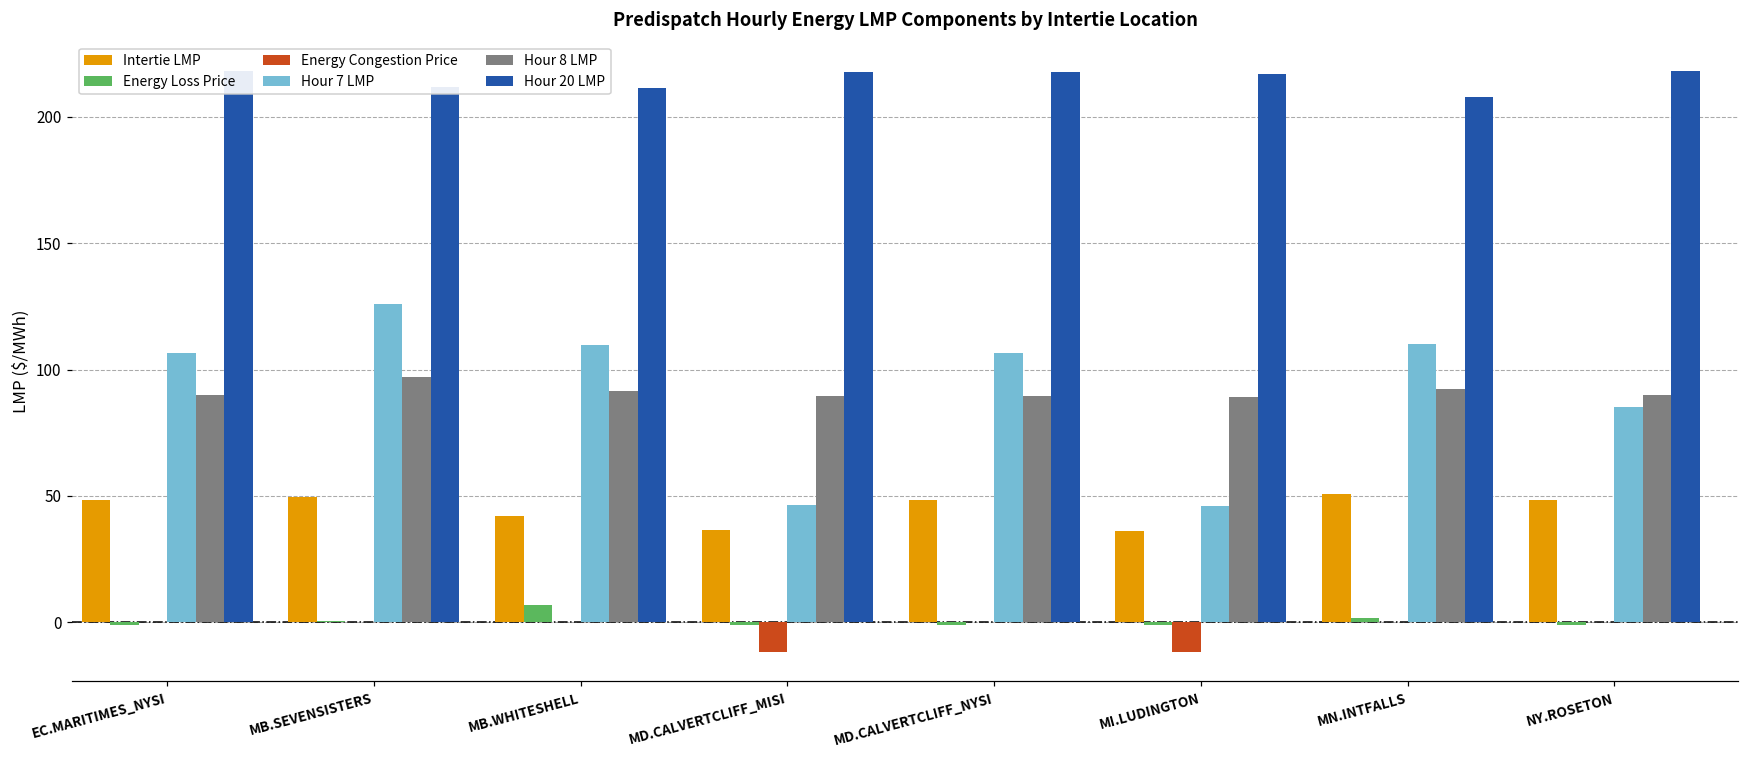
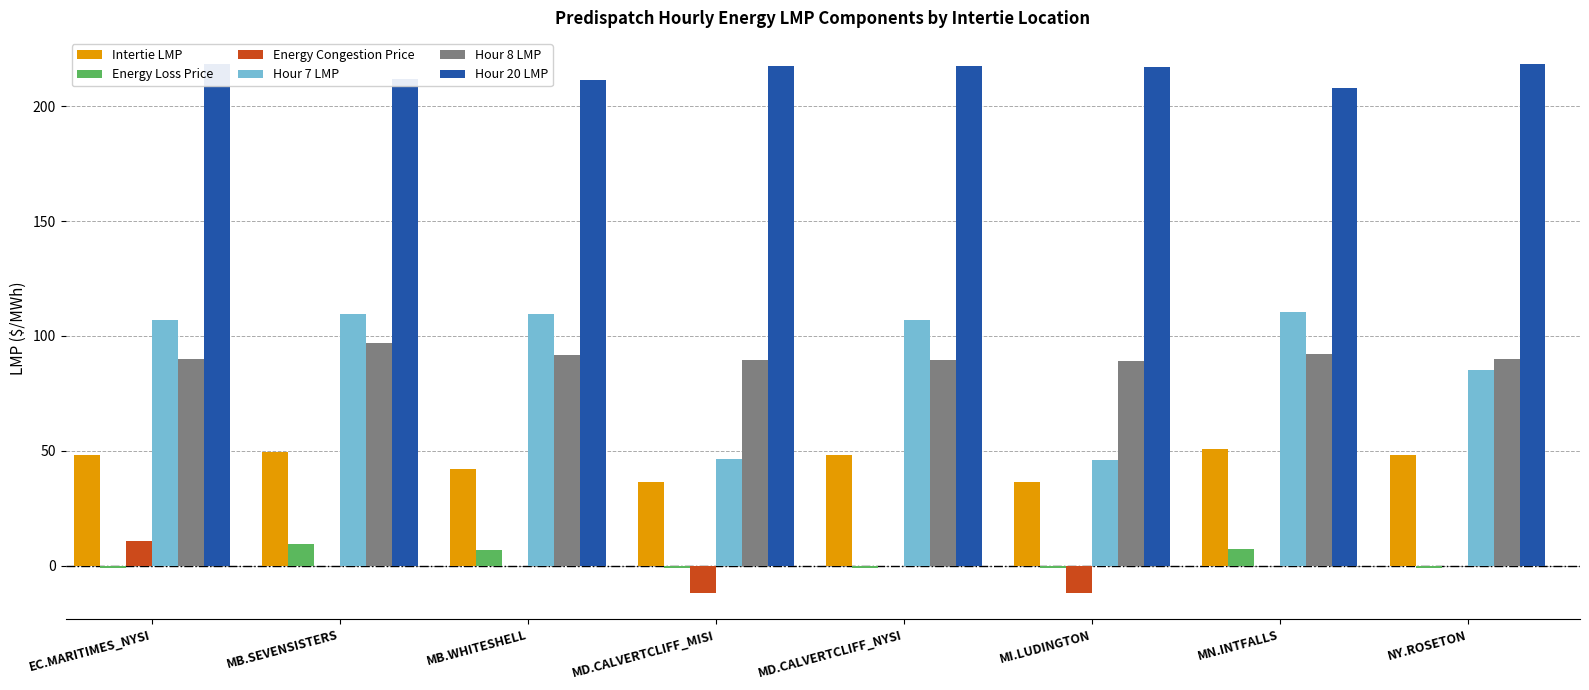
  {
    "Intertie LMP": {
      "EC.MARITIMES_NYSI": 48,
      "MB.SEVENSISTERS": 50,
      "MB.WHITESHELL": 42,
      "MD.CALVERTCLIFF_MISI": 37,
      "MD.CALVERTCLIFF_NYSI": 48,
      "MI.LUDINGTON": 36,
      "MN.INTFALLS": 51,
      "NY.ROSETON": 48
    },
    "Energy Loss Price": {
-     "MB.SEVENSISTERS": 0,
+     "MB.SEVENSISTERS": 9,
      "MB.WHITESHELL": 7,
      "MI.LUDINGTON": -1,
-     "MN.INTFALLS": 2
+     "MN.INTFALLS": 7
    },
    "Energy Congestion Price": {
-     "EC.MARITIMES_NYSI": 0,
+     "EC.MARITIMES_NYSI": 11,
      "MB.SEVENSISTERS": 0,
      "MB.WHITESHELL": 0,
      "MD.CALVERTCLIFF_MISI": -12,
      "MD.CALVERTCLIFF_NYSI": 0,
      "MI.LUDINGTON": -12,
      "MN.INTFALLS": 0,
      "NY.ROSETON": 0
    },
    "Hour 7 LMP": {
      "EC.MARITIMES_NYSI": 107,
-     "MB.SEVENSISTERS": 126,
+     "MB.SEVENSISTERS": 109,
      "MB.WHITESHELL": 110,
      "MD.CALVERTCLIFF_MISI": 46,
      "MD.CALVERTCLIFF_NYSI": 107,
      "MI.LUDINGTON": 46,
      "MN.INTFALLS": 110,
      "NY.ROSETON": 85
    },
    "Hour 8 LMP": {
      "EC.MARITIMES_NYSI": 90,
      "MB.SEVENSISTERS": 97,
      "MB.WHITESHELL": 92,
      "MD.CALVERTCLIFF_MISI": 90,
      "MD.CALVERTCLIFF_NYSI": 90,
      "MI.LUDINGTON": 89,
      "MN.INTFALLS": 92,
      "NY.ROSETON": 90
    },
    "Hour 20 LMP": {
      "MB.WHITESHELL": 211,
      "MD.CALVERTCLIFF_MISI": 218,
      "MD.CALVERTCLIFF_NYSI": 218,
      "MI.LUDINGTON": 217,
      "MN.INTFALLS": 208,
      "NY.ROSETON": 218
    }
  }
